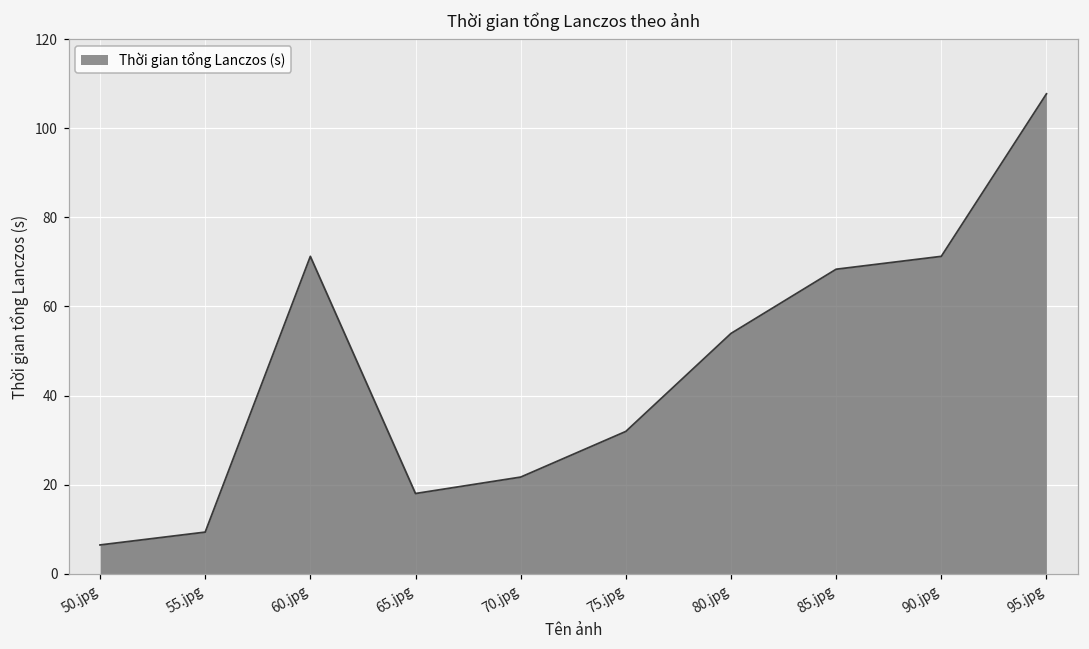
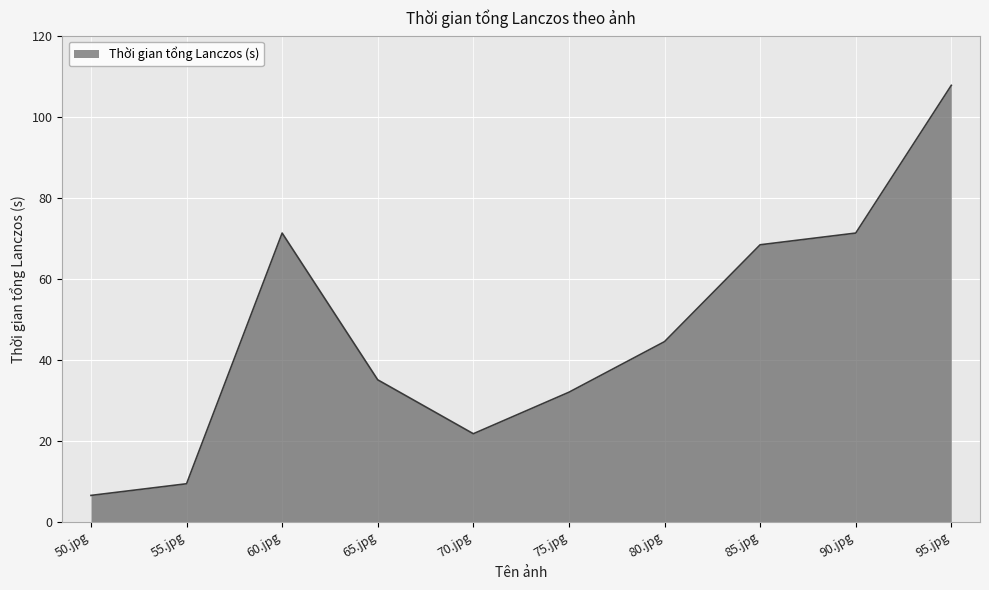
  {
    "50.jpg": 6,
    "55.jpg": 9,
    "60.jpg": 71,
-   "65.jpg": 18,
+   "65.jpg": 35,
    "70.jpg": 22,
    "75.jpg": 32,
-   "80.jpg": 54,
+   "80.jpg": 44,
    "85.jpg": 68,
    "90.jpg": 71,
    "95.jpg": 108
  }
